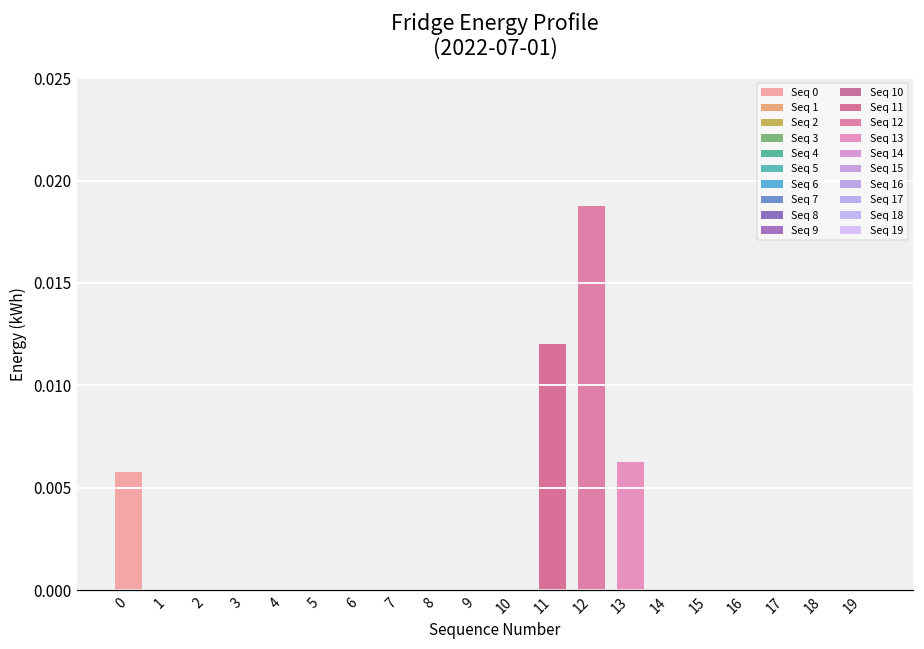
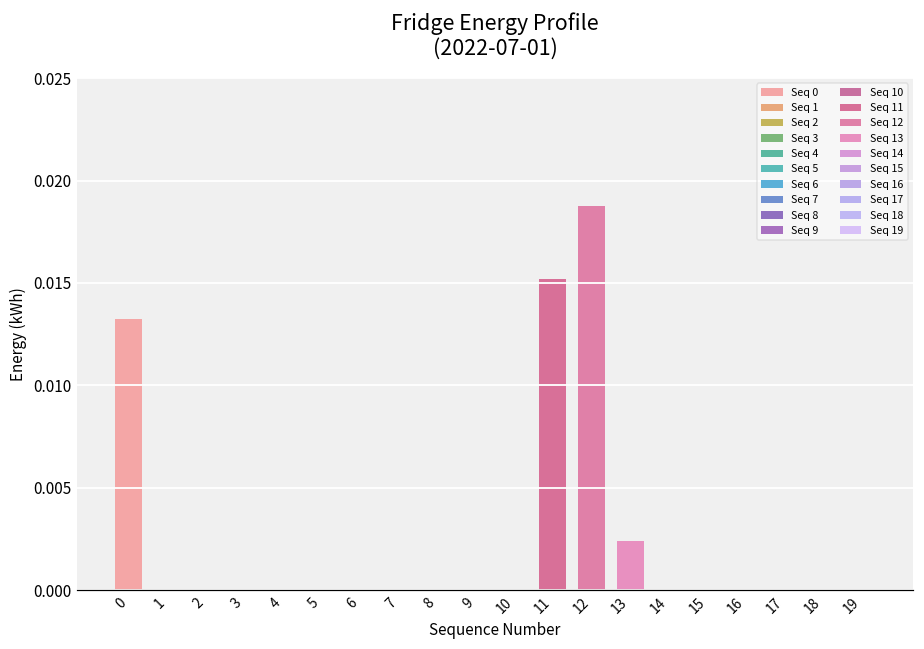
  {
-   "0": 0.0057,
+   "0": 0.0132,
    "1": 0.0000,
    "2": 0.0000,
    "3": 0.0000,
    "4": 0.0000,
    "5": 0.0000,
    "6": 0.0000,
    "7": 0.0000,
    "8": 0.0000,
    "9": 0.0000,
    "10": 0.0000,
-   "11": 0.0120,
+   "11": 0.0152,
    "12": 0.0188,
-   "13": 0.0063,
+   "13": 0.0024,
    "14": 0.0000,
    "15": 0.0000,
    "16": 0.0000,
    "17": 0.0000,
    "18": 0.0000,
    "19": 0.0000
  }
